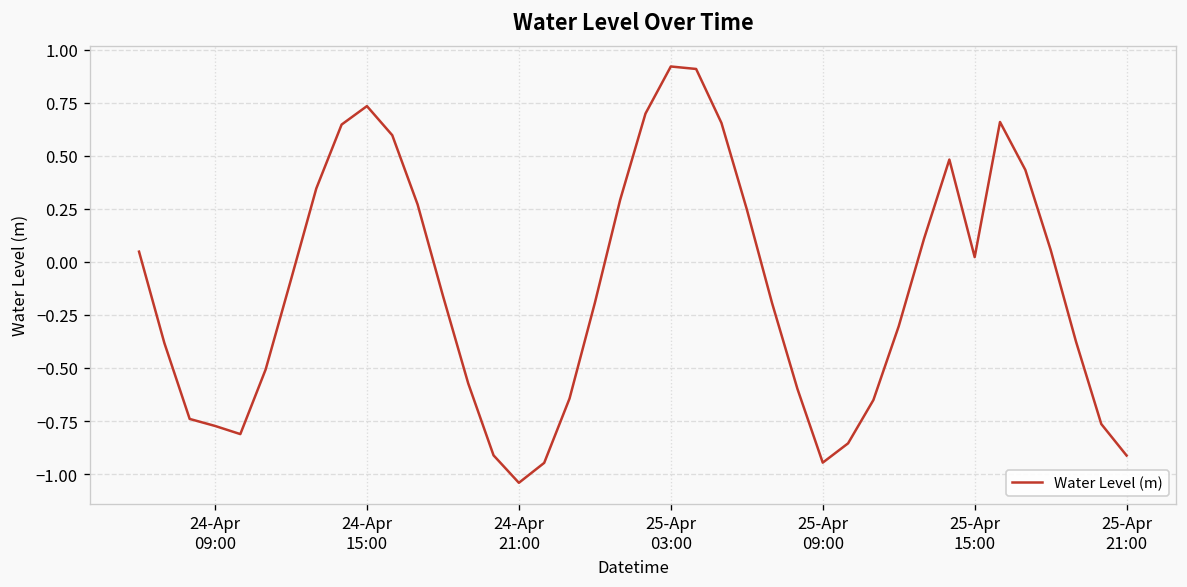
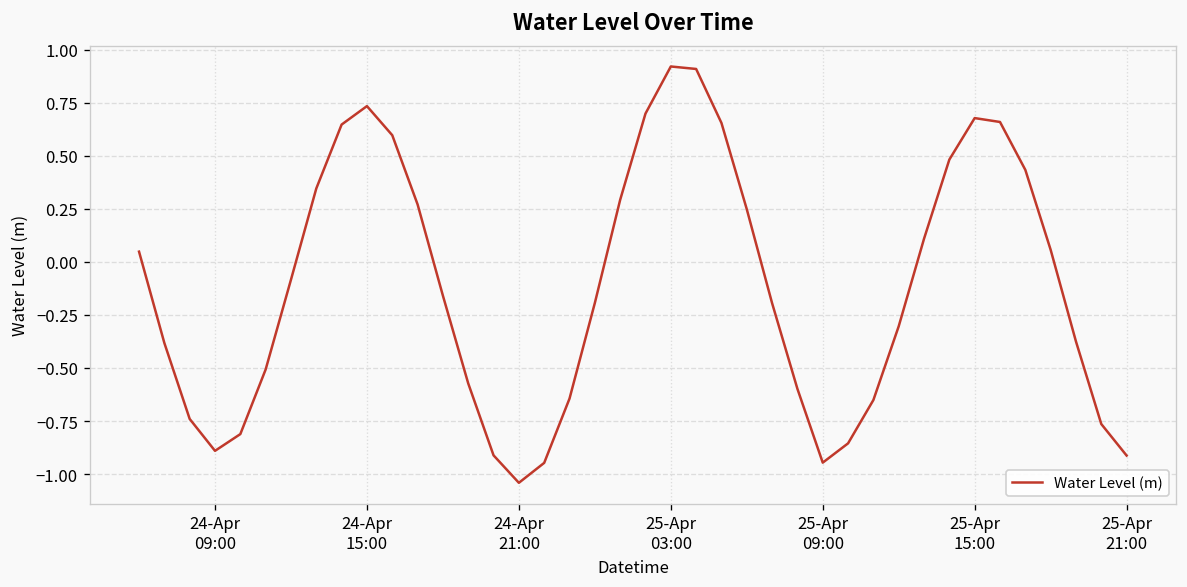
  {
-   "24-Apr 09:00": -0.77,
+   "24-Apr 09:00": -0.89,
    "24-Apr 15:00": 0.73,
    "24-Apr 21:00": -1.04,
    "25-Apr 03:00": 0.92,
    "25-Apr 09:00": -0.95,
-   "25-Apr 15:00": 0.02,
+   "25-Apr 15:00": 0.68,
    "25-Apr 21:00": -0.91
  }
